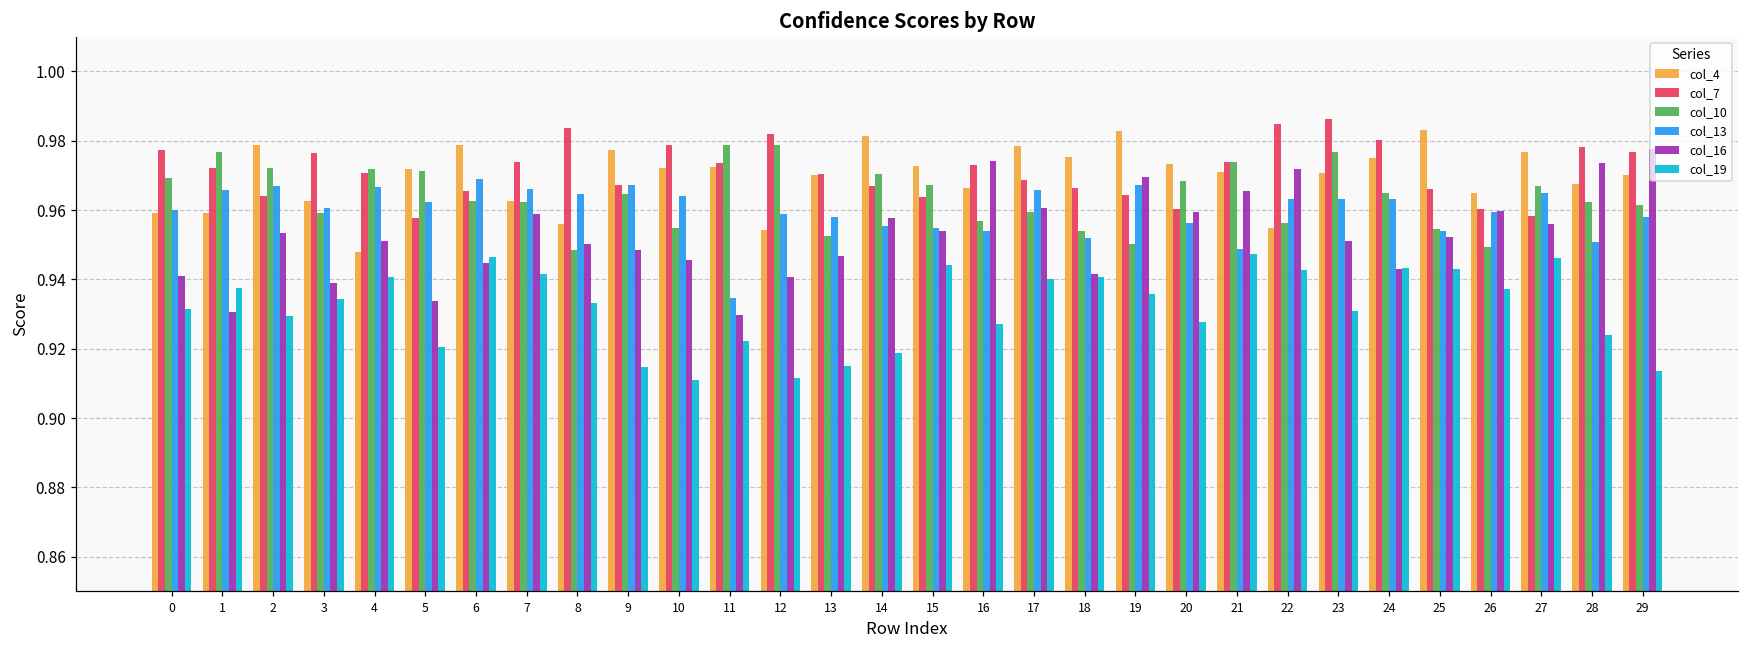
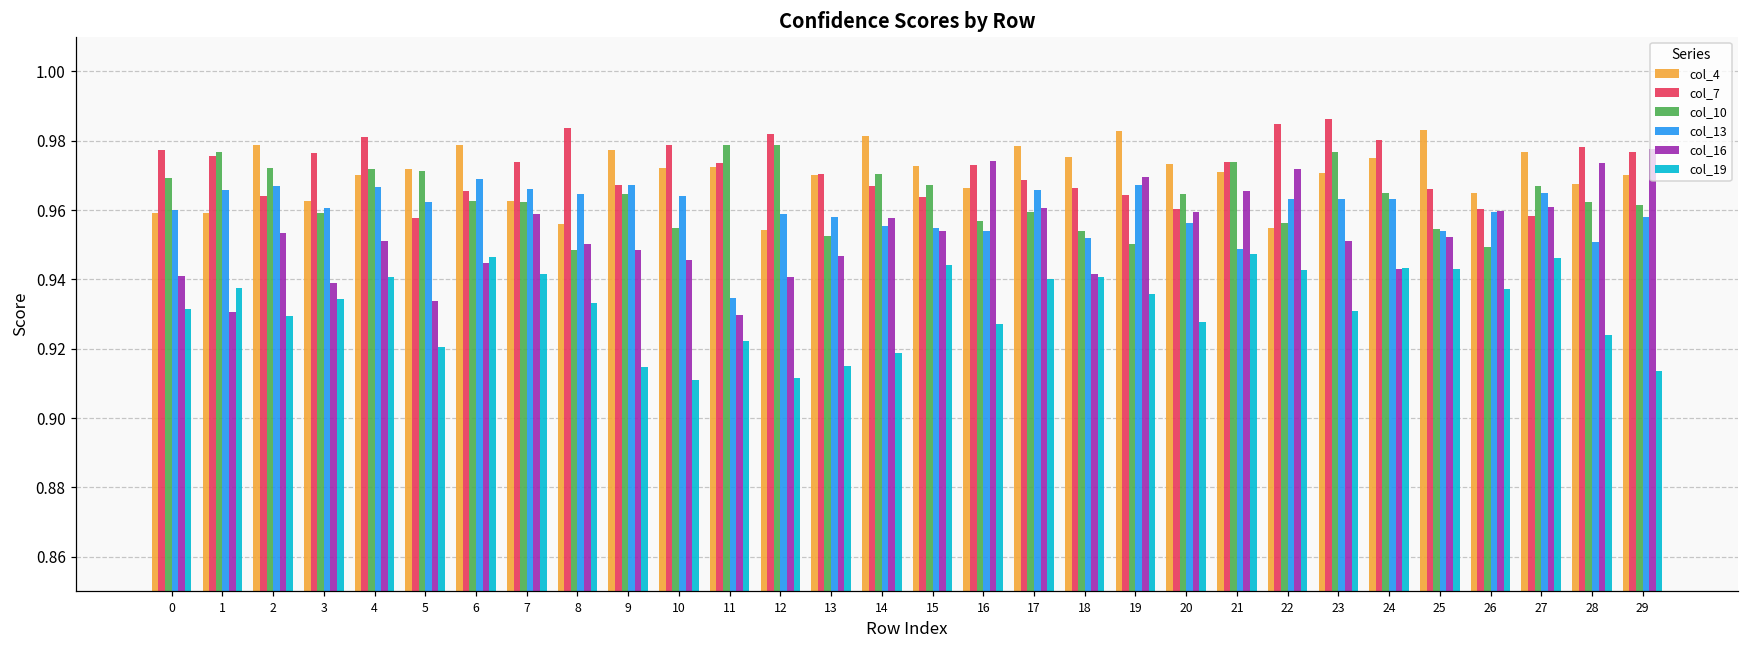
  {
    "col_4": {
      "0": 0.959,
      "1": 0.959,
      "2": 0.979,
      "3": 0.963,
-     "4": 0.948,
+     "4": 0.970,
      "5": 0.972,
      "6": 0.979,
      "7": 0.963,
      "8": 0.956,
      "9": 0.977,
      "10": 0.972,
      "11": 0.972,
      "12": 0.954,
      "13": 0.970,
      "14": 0.981,
      "15": 0.973,
      "16": 0.966,
      "17": 0.979,
      "18": 0.975,
      "19": 0.983,
      "20": 0.973,
      "21": 0.971,
      "22": 0.955,
      "23": 0.971,
      "24": 0.975,
      "25": 0.983,
      "26": 0.965,
      "27": 0.977,
      "28": 0.968,
      "29": 0.970
    },
    "col_7": {
      "0": 0.977,
-     "1": 0.972,
+     "1": 0.976,
      "2": 0.964,
      "3": 0.977,
-     "4": 0.971,
+     "4": 0.981,
      "5": 0.958,
      "6": 0.966,
      "7": 0.974,
      "8": 0.984,
      "9": 0.967,
      "10": 0.979,
      "11": 0.974,
      "12": 0.982,
      "13": 0.971,
      "14": 0.967,
      "15": 0.964,
      "16": 0.973,
      "17": 0.969,
      "18": 0.966,
      "19": 0.964,
      "20": 0.960,
      "21": 0.974,
      "22": 0.985,
      "23": 0.986,
      "24": 0.980,
      "25": 0.966,
      "26": 0.960,
      "27": 0.958,
      "28": 0.978,
      "29": 0.977
    },
    "col_10": {
      "0": 0.969,
      "1": 0.977,
      "2": 0.972,
      "3": 0.959,
      "4": 0.972,
      "5": 0.971,
      "6": 0.963,
      "7": 0.962,
      "8": 0.948,
      "9": 0.965,
      "10": 0.955,
      "11": 0.979,
      "12": 0.979,
      "13": 0.953,
      "14": 0.970,
      "15": 0.967,
      "16": 0.957,
      "17": 0.959,
      "18": 0.954,
      "19": 0.950,
-     "20": 0.969,
+     "20": 0.965,
      "21": 0.974,
      "22": 0.956,
      "23": 0.977,
      "24": 0.965,
      "25": 0.955,
      "26": 0.949,
      "27": 0.967,
      "28": 0.962,
      "29": 0.962
    },
    "col_16": {
      "0": 0.941,
      "1": 0.931,
      "2": 0.954,
      "3": 0.939,
      "4": 0.951,
      "5": 0.934,
      "6": 0.945,
      "7": 0.959,
      "8": 0.950,
      "9": 0.948,
      "10": 0.946,
      "11": 0.930,
      "12": 0.941,
      "13": 0.947,
      "14": 0.958,
      "15": 0.954,
      "16": 0.974,
      "17": 0.961,
      "18": 0.942,
      "19": 0.970,
      "20": 0.959,
      "21": 0.965,
      "22": 0.972,
      "23": 0.951,
      "24": 0.943,
      "25": 0.952,
      "26": 0.960,
-     "27": 0.956,
+     "27": 0.961,
      "28": 0.974
    }
  }
